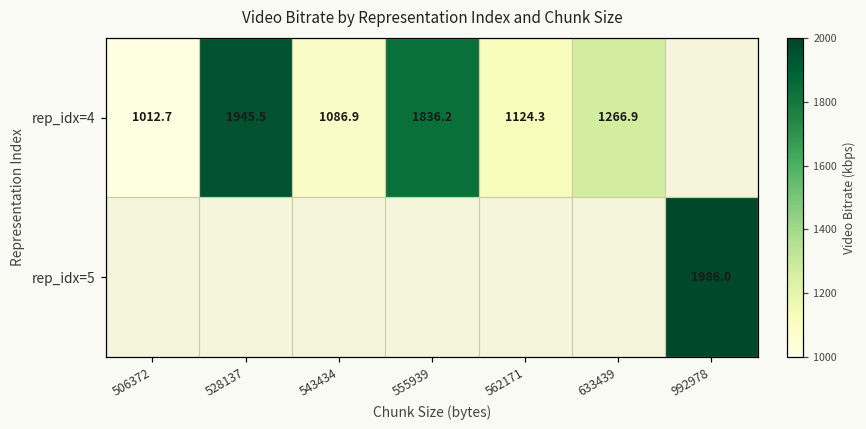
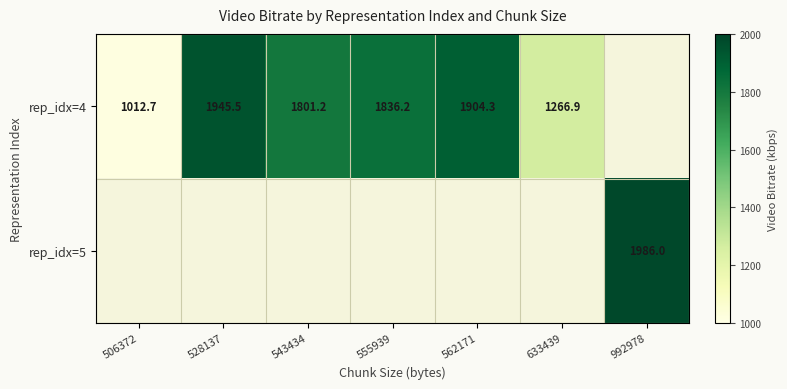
  {
    "rep_idx=4": {
      "506372": 1012.7,
      "528137": 1945.5,
-     "543434": 1086.9,
+     "543434": 1801.2,
      "555939": 1836.2,
-     "562171": 1124.3,
+     "562171": 1904.3,
      "633439": 1266.9
    }
  }
